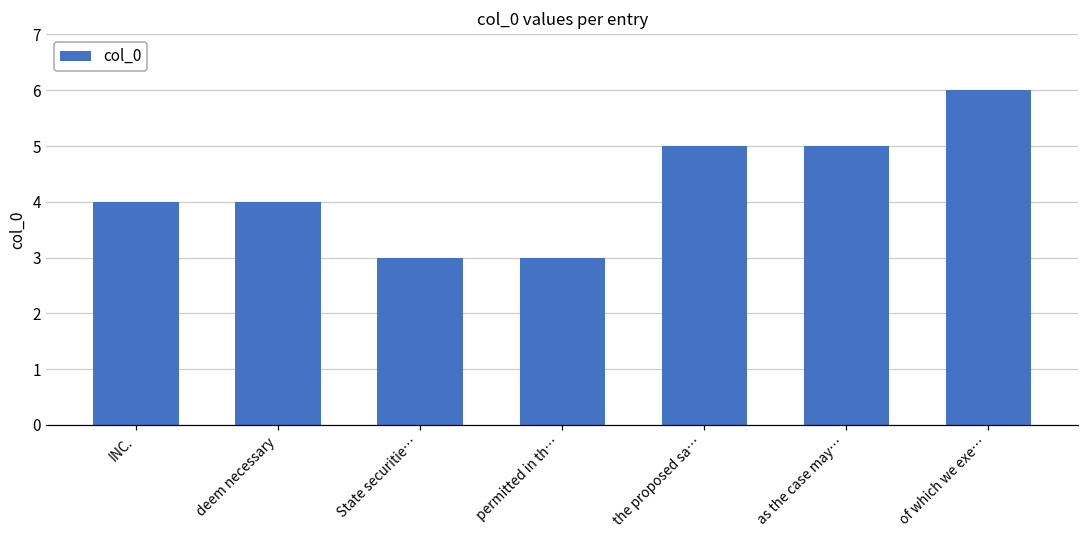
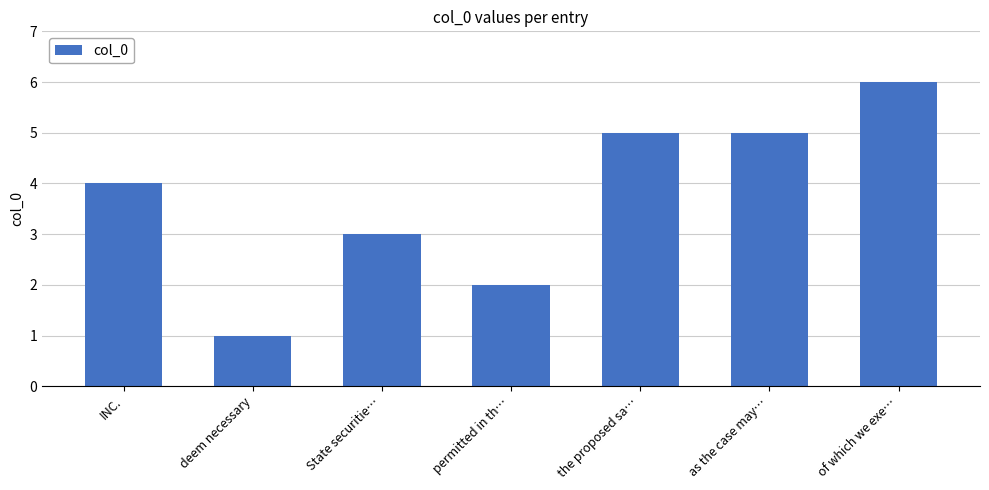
  {
    "INC.": 4,
-   "deem necessary": 4,
+   "deem necessary": 1,
    "State securitie…": 3,
-   "permitted in th…": 3,
+   "permitted in th…": 2,
    "the proposed sa…": 5,
    "as the case may…": 5,
    "of which we exe…": 6
  }
